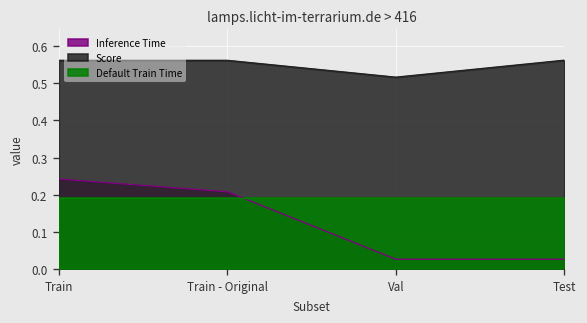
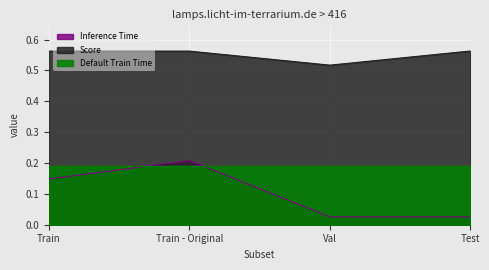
  {
    "Inference Time": {
-     "Train": 0.24,
+     "Train": 0.15,
      "Train - Original": 0.21,
      "Val": 0.03,
      "Test": 0.03
    },
    "Score": {
      "Train": 0.56,
      "Train - Original": 0.56,
      "Val": 0.52,
      "Test": 0.56
    },
    "Default Train Time": {
      "Train": 0.19,
      "Train - Original": 0.19,
      "Val": 0.19,
      "Test": 0.19
    }
  }
